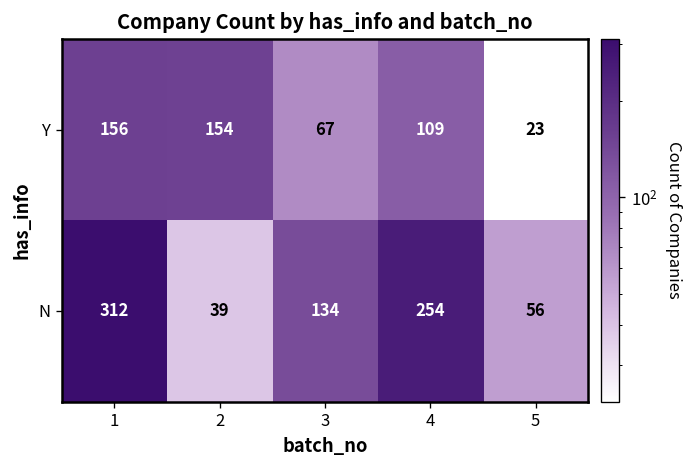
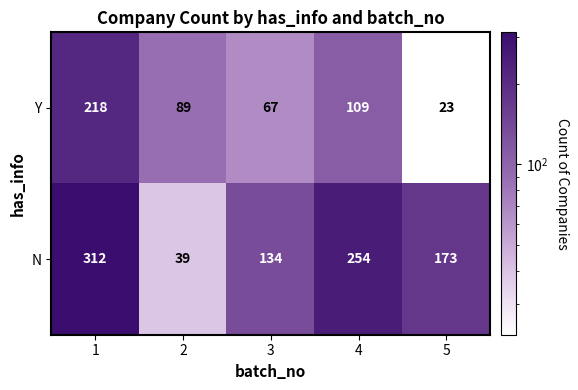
  {
    "Y": {
-     "1": 156,
-     "2": 154,
+     "1": 218,
+     "2": 89,
      "3": 67,
      "4": 109,
      "5": 23
    },
    "N": {
      "1": 312,
      "2": 39,
      "3": 134,
      "4": 254,
-     "5": 56
+     "5": 173
    }
  }
